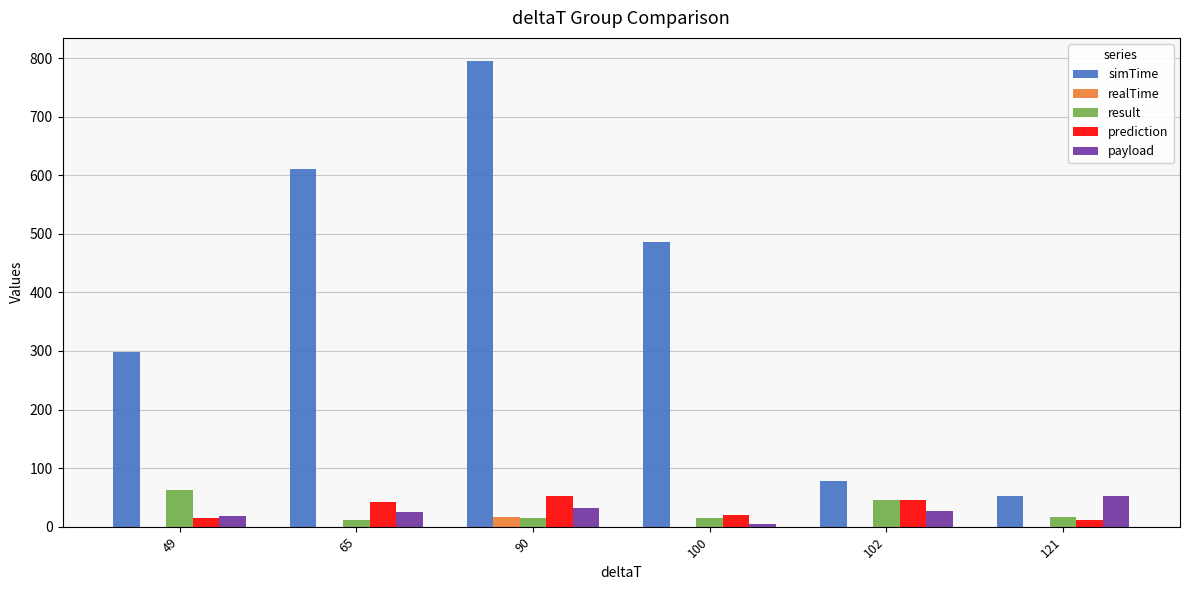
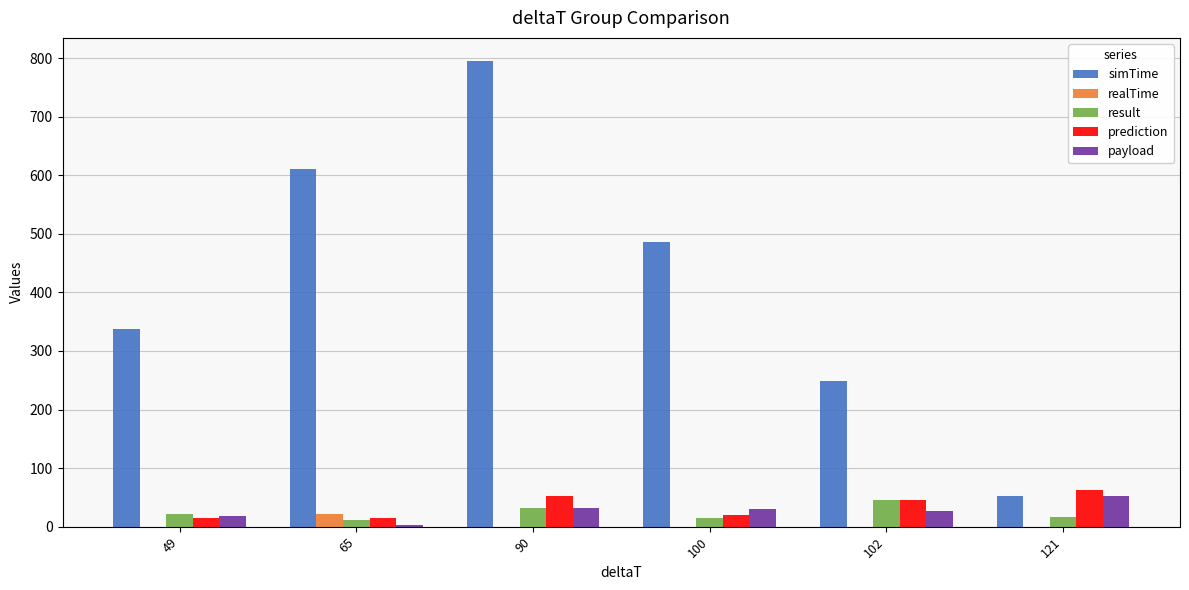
  {
    "simTime": {
-     "49": 300,
+     "49": 340,
      "65": 610,
      "90": 790,
      "100": 490,
-     "102": 80,
+     "102": 250,
      "121": 50
    },
    "realTime": {
-     "65": 0,
-     "90": 20
+     "65": 20,
+     "90": 0
    },
    "result": {
-     "49": 60,
+     "49": 20,
      "65": 10,
-     "90": 20,
+     "90": 30,
      "100": 10,
      "102": 50,
      "121": 20
    },
    "prediction": {
      "49": 20,
-     "65": 40,
+     "65": 10,
      "90": 50,
      "100": 20,
      "102": 50,
-     "121": 10
+     "121": 60
    },
    "payload": {
      "49": 20,
-     "65": 30,
+     "65": 0,
      "90": 30,
-     "100": 10,
+     "100": 30,
      "102": 30,
      "121": 50
    }
  }
